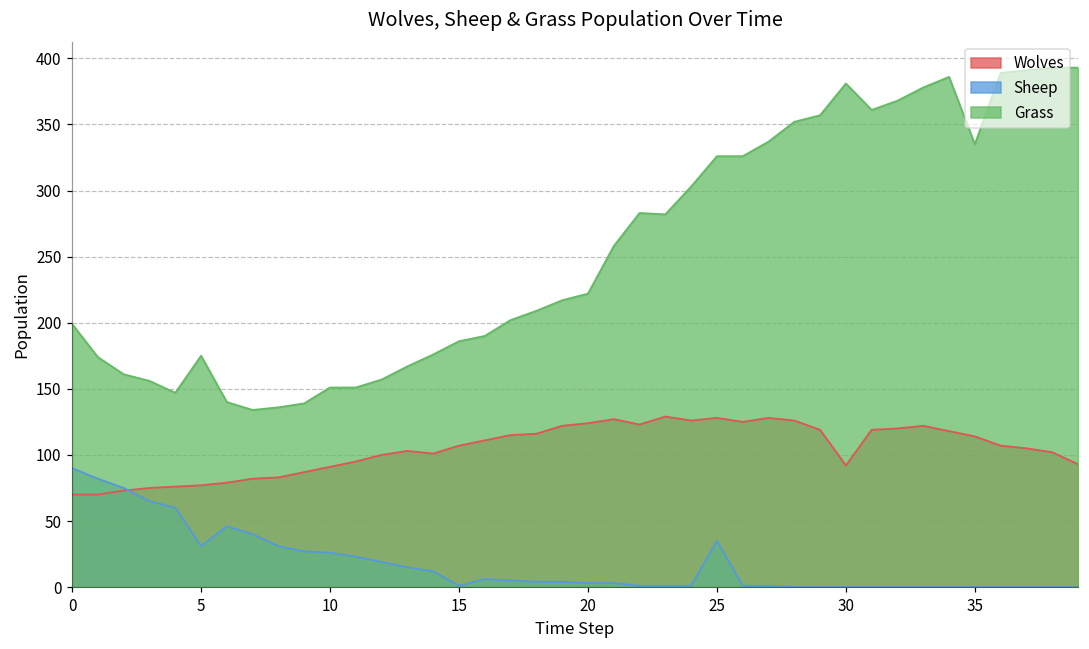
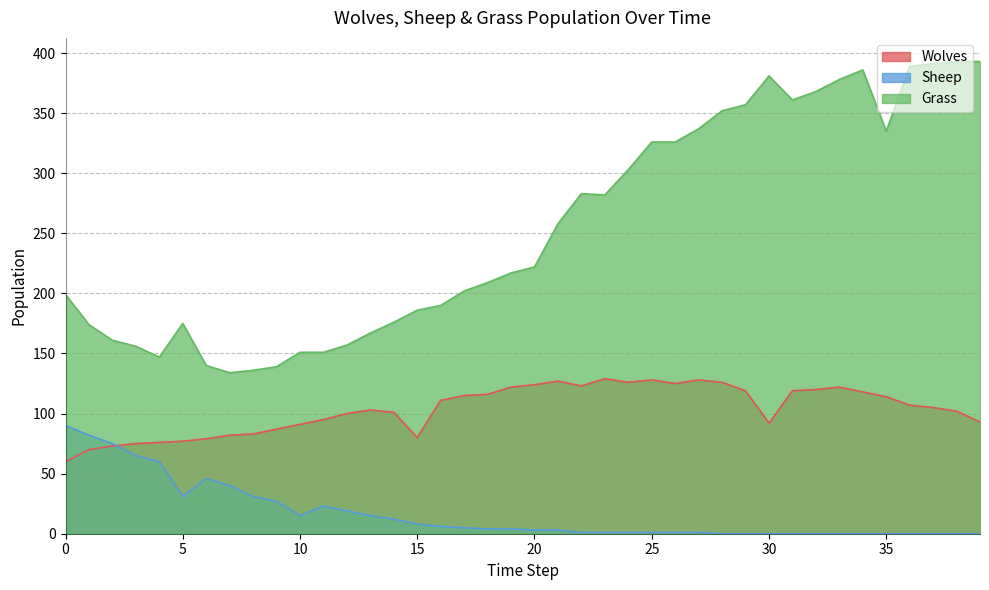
  {
    "Wolves": {
-     "0": 70,
+     "0": 60,
      "5": 77,
      "10": 91,
-     "15": 107,
+     "15": 80,
      "20": 124,
      "25": 128,
      "30": 92,
      "35": 114
    },
    "Sheep": {
      "0": 90,
      "5": 31,
-     "10": 26,
-     "15": 1,
+     "10": 15,
+     "15": 8,
      "20": 3,
-     "25": 35,
+     "25": 1,
      "30": 0,
      "35": 0
    },
    "Grass": {
      "0": 199,
      "5": 175,
      "10": 151,
      "15": 186,
      "20": 222,
      "25": 326,
      "30": 381,
      "35": 335
    }
  }
